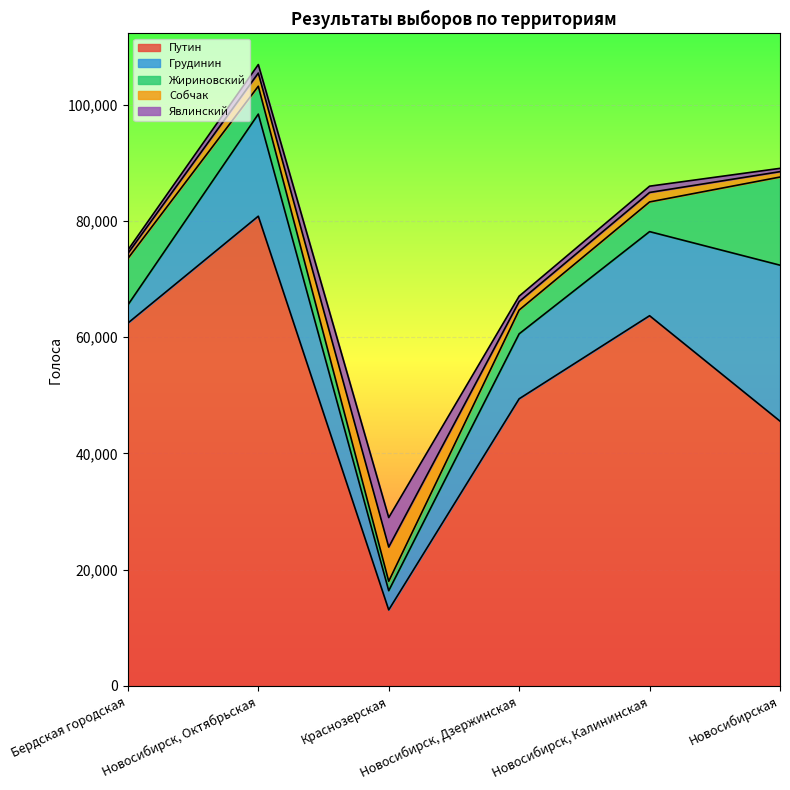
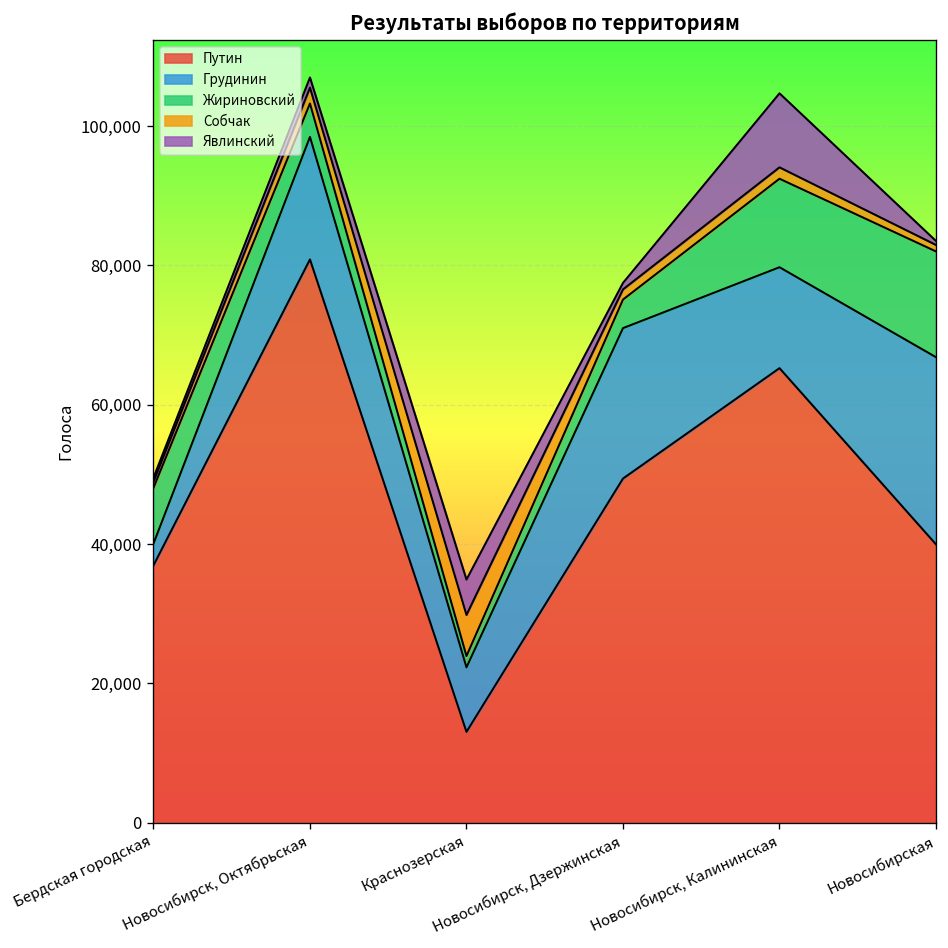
  {
    "Путин": {
-     "Бердская городская": "62,000",
+     "Бердская городская": "37,000",
      "Новосибирск, Октябрьская": "81,000",
      "Краснозерская": "13,000",
      "Новосибирск, Дзержинская": "49,000",
-     "Новосибирск, Калининская": "64,000",
-     "Новосибирская": "46,000"
+     "Новосибирск, Калининская": "65,000",
+     "Новосибирская": "40,000"
    },
    "Грудинин": {
      "Бердская городская": "3,000",
      "Новосибирск, Октябрьская": "18,000",
-     "Краснозерская": "3,000",
-     "Новосибирск, Дзержинская": "11,000",
+     "Краснозерская": "9,000",
+     "Новосибирск, Дзержинская": "22,000",
      "Новосибирск, Калининская": "14,000",
      "Новосибирская": "27,000"
    },
    "Жириновский": {
      "Бердская городская": "8,000",
      "Новосибирск, Октябрьская": "5,000",
      "Краснозерская": "2,000",
      "Новосибирск, Дзержинская": "4,000",
-     "Новосибирск, Калининская": "5,000",
+     "Новосибирск, Калининская": "13,000",
      "Новосибирская": "15,000"
    },
    "Собчак": {
      "Бердская городская": "1,000",
      "Новосибирск, Октябрьская": "2,000",
      "Краснозерская": "6,000",
      "Новосибирск, Дзержинская": "1,000",
      "Новосибирск, Калининская": "2,000",
      "Новосибирская": "1,000"
    },
    "Явлинский": {
      "Бердская городская": "1,000",
      "Новосибирск, Октябрьская": "1,000",
      "Краснозерская": "5,000",
      "Новосибирск, Дзержинская": "1,000",
-     "Новосибирск, Калининская": "1,000",
+     "Новосибирск, Калининская": "11,000",
      "Новосибирская": "1,000"
    }
  }
